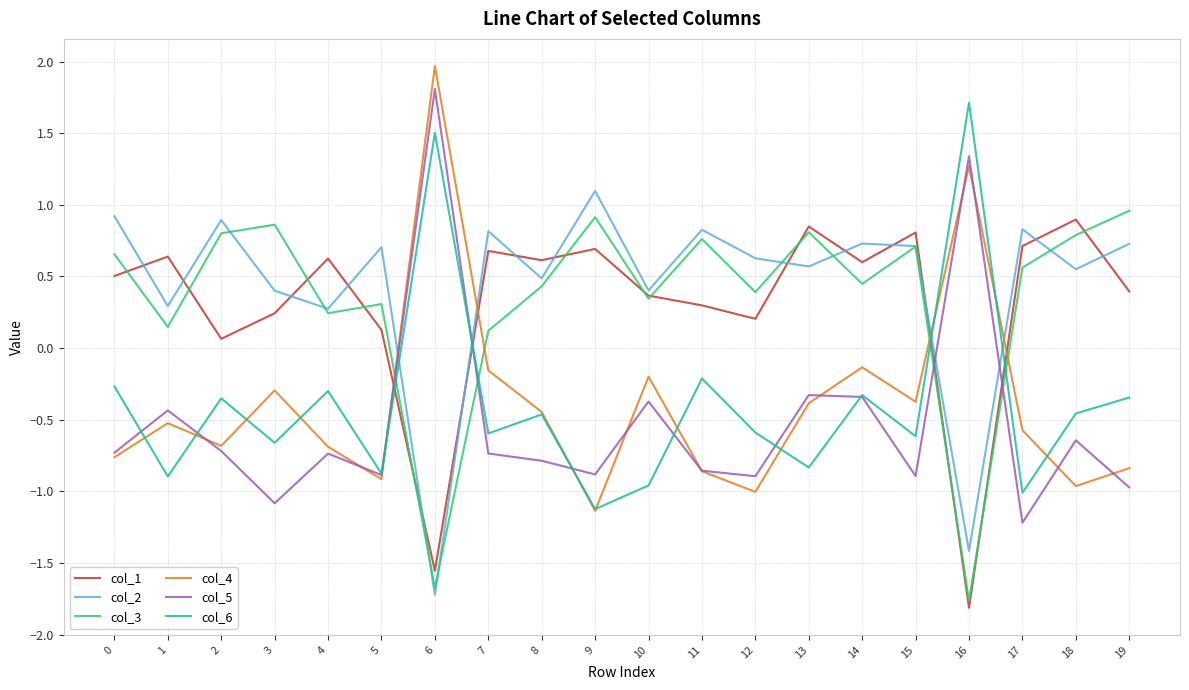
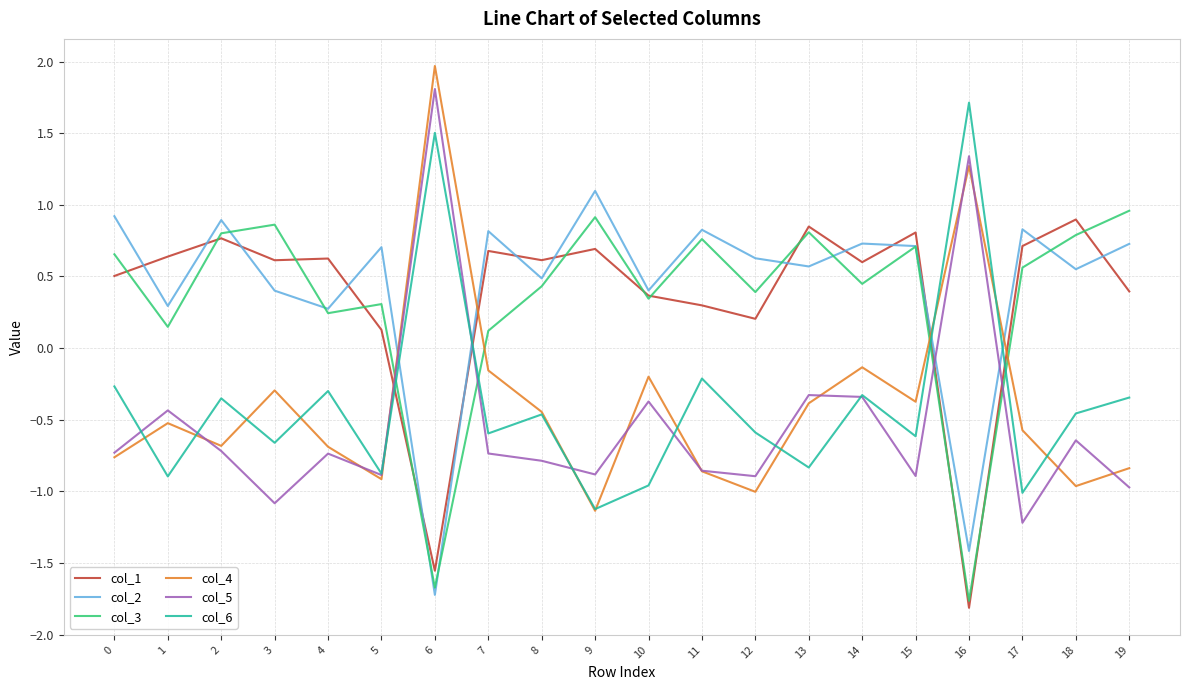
  {
    "col_1": {
      "0": 0.50,
      "1": 0.64,
-     "2": 0.06,
-     "3": 0.24,
+     "2": 0.77,
+     "3": 0.61,
      "4": 0.63,
      "5": 0.13,
      "6": -1.55,
      "7": 0.68,
      "8": 0.61,
      "9": 0.69,
      "10": 0.37,
      "11": 0.30,
      "12": 0.20,
      "13": 0.85,
      "14": 0.60,
      "15": 0.81,
      "16": -1.81,
      "17": 0.71,
      "18": 0.90,
      "19": 0.40
    },
    "col_2": {
      "0": 0.92,
      "1": 0.29,
      "2": 0.89,
      "3": 0.40,
      "4": 0.27,
      "5": 0.70,
      "6": -1.72,
      "7": 0.82,
      "8": 0.49,
      "9": 1.10,
      "10": 0.40,
      "11": 0.83,
      "12": 0.63,
      "13": 0.57,
      "14": 0.73,
      "16": -1.42,
      "17": 0.83,
      "18": 0.55,
      "19": 0.73
    },
    "col_4": {
      "0": -0.76,
      "1": -0.52,
      "2": -0.68,
      "3": -0.30,
      "4": -0.69,
      "5": -0.92,
      "6": 1.97,
      "7": -0.16,
      "10": -0.20,
      "12": -1.00,
      "13": -0.39,
      "14": -0.13,
      "15": -0.37,
      "16": 1.27,
      "17": -0.57,
      "18": -0.96,
      "19": -0.84
    },
    "col_5": {
      "0": -0.73,
      "1": -0.43,
      "2": -0.72,
      "3": -1.08,
      "4": -0.74,
      "6": 1.81,
      "7": -0.74,
      "8": -0.79,
      "9": -0.88,
      "10": -0.37,
      "12": -0.89,
      "13": -0.33,
      "15": -0.89,
      "16": 1.34,
      "17": -1.22,
      "18": -0.64,
      "19": -0.97
    }
  }
